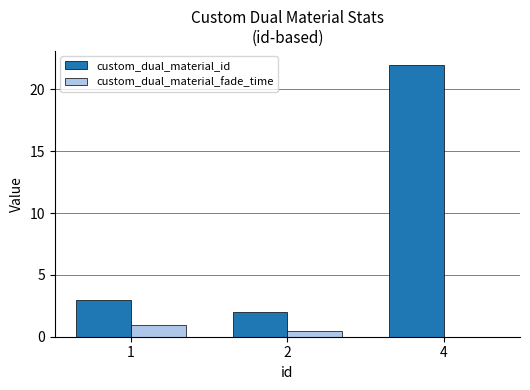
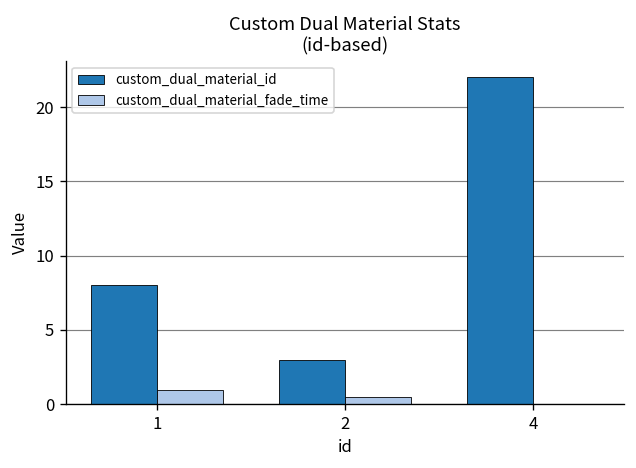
  {
    "custom_dual_material_id": {
-     "1": 3,
-     "2": 2,
+     "1": 8,
+     "2": 3,
      "4": 22
    },
    "custom_dual_material_fade_time": {
      "1": 1,
      "2": 0.5,
      "4": 0
    }
  }
